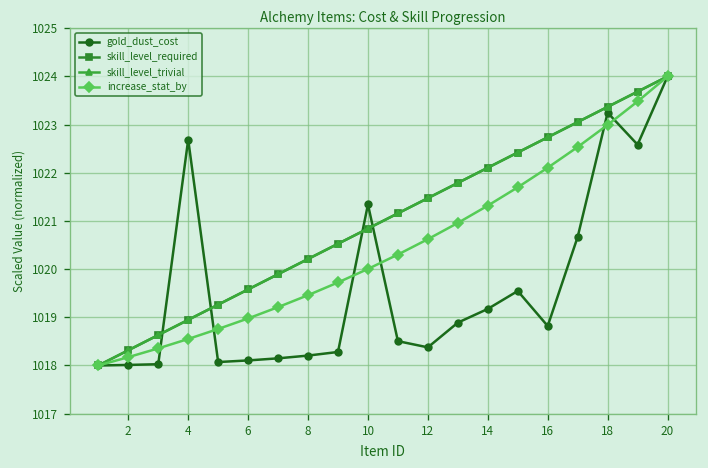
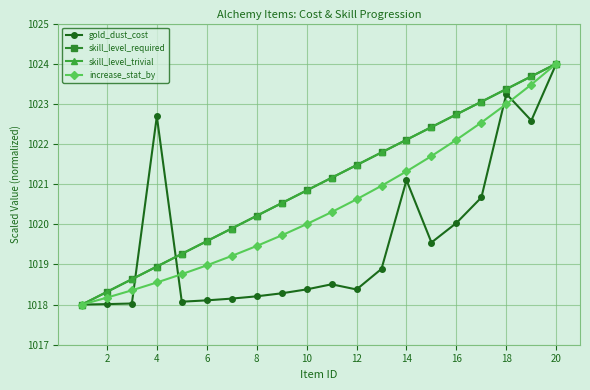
  {
    "gold_dust_cost": {
      "2": 1018.0,
      "4": 1022.7,
      "6": 1018.1,
      "8": 1018.2,
-     "10": 1021.3,
+     "10": 1018.4,
      "12": 1018.4,
-     "14": 1019.2,
-     "16": 1018.8,
+     "14": 1021.1,
+     "16": 1020.0,
      "18": 1023.2
    }
  }
